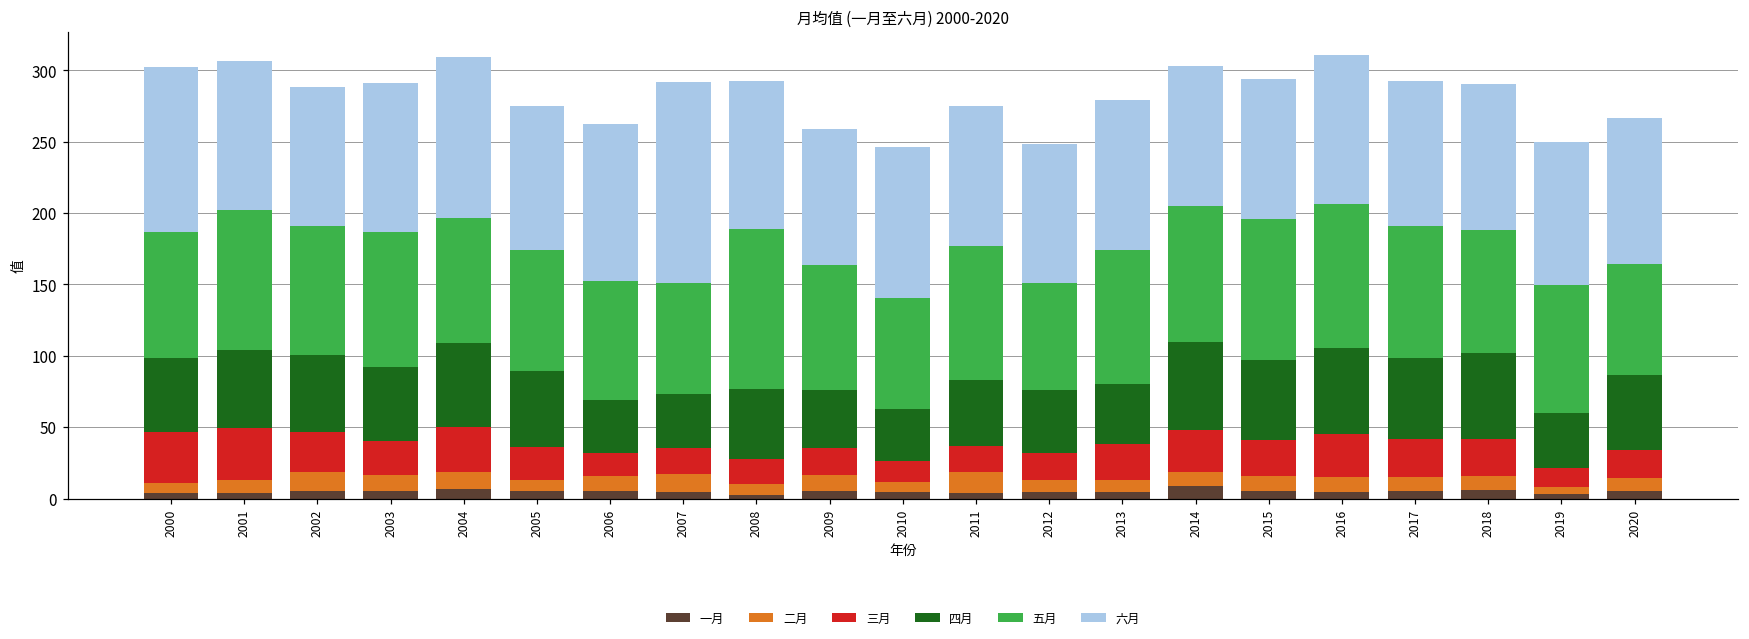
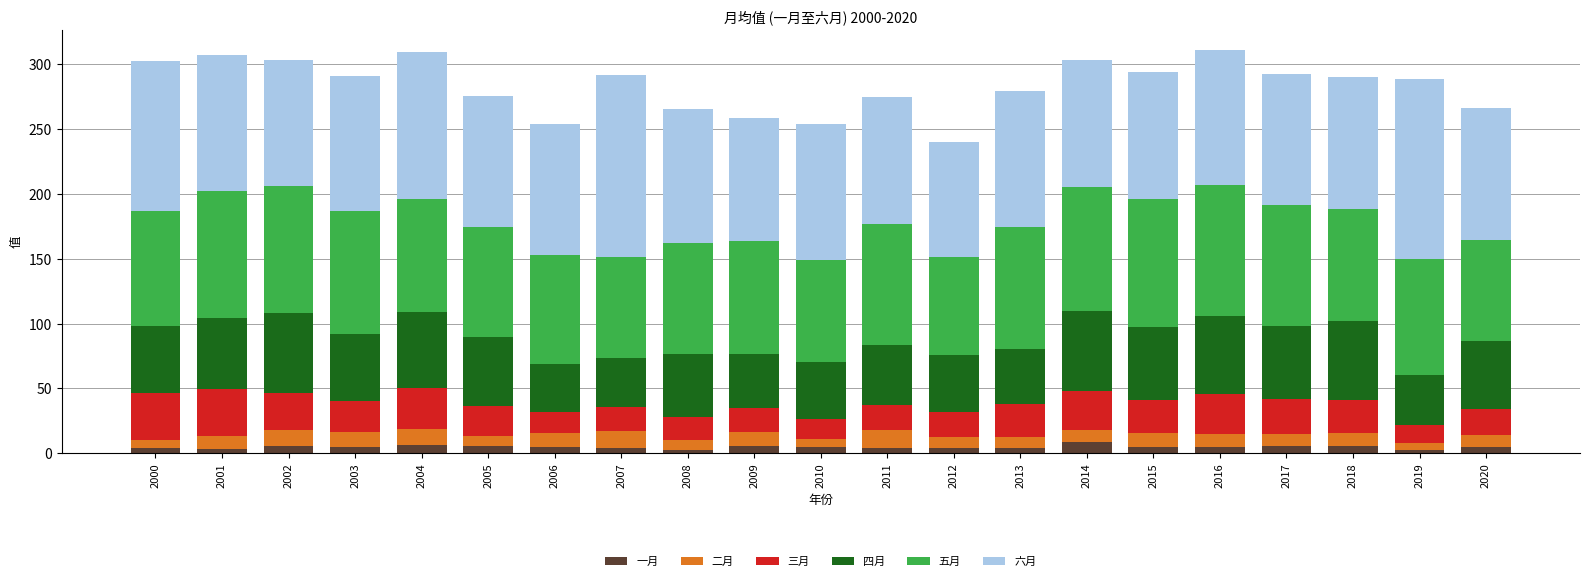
  {
    "一月": {
      "2000": 4,
      "2001": 4,
      "2002": 5,
      "2003": 5,
      "2004": 6,
      "2005": 5,
      "2006": 5,
      "2007": 4,
      "2008": 3,
      "2009": 5,
      "2010": 5,
      "2011": 4,
      "2012": 4,
      "2013": 4,
      "2014": 8,
      "2015": 5,
      "2016": 5,
      "2017": 5,
      "2018": 6,
      "2019": 3,
      "2020": 5
    },
    "二月": {
      "2000": 7,
      "2001": 9,
      "2002": 13,
      "2003": 12,
      "2004": 12,
      "2005": 8,
      "2006": 11,
      "2007": 13,
      "2008": 7,
      "2009": 11,
      "2010": 7,
      "2011": 14,
      "2012": 8,
      "2013": 9,
      "2014": 10,
      "2015": 11,
      "2016": 10,
      "2017": 9,
      "2018": 10,
      "2019": 5,
      "2020": 9
    },
    "三月": {
      "2000": 36,
      "2001": 36,
      "2002": 28,
      "2003": 24,
      "2004": 32,
      "2005": 23,
      "2006": 16,
      "2007": 19,
      "2008": 18,
      "2009": 19,
      "2010": 15,
      "2011": 19,
      "2012": 19,
      "2013": 25,
      "2014": 30,
      "2015": 25,
      "2016": 30,
      "2017": 27,
      "2018": 26,
      "2019": 13,
      "2020": 20
    },
    "四月": {
      "2000": 52,
      "2001": 55,
-     "2002": 54,
+     "2002": 62,
      "2003": 51,
      "2004": 59,
      "2005": 54,
      "2006": 37,
      "2007": 38,
      "2008": 49,
      "2009": 41,
-     "2010": 36,
+     "2010": 44,
      "2011": 46,
      "2012": 44,
      "2013": 43,
      "2014": 62,
      "2015": 56,
      "2016": 60,
      "2017": 57,
      "2018": 60,
      "2019": 38,
      "2020": 53
    },
    "五月": {
      "2000": 88,
      "2001": 98,
-     "2002": 91,
+     "2002": 98,
      "2003": 95,
      "2004": 87,
      "2005": 84,
      "2006": 83,
      "2007": 78,
-     "2008": 112,
+     "2008": 85,
      "2009": 87,
      "2010": 78,
      "2011": 93,
      "2012": 76,
      "2013": 94,
      "2014": 95,
      "2015": 98,
      "2016": 101,
      "2017": 93,
      "2018": 87,
      "2019": 89,
      "2020": 78
    },
    "六月": {
      "2000": 116,
      "2001": 105,
      "2002": 97,
      "2003": 104,
      "2004": 113,
      "2005": 101,
-     "2006": 110,
+     "2006": 101,
      "2007": 140,
      "2008": 104,
      "2009": 95,
      "2010": 105,
      "2011": 98,
-     "2012": 97,
+     "2012": 88,
      "2013": 105,
      "2014": 98,
      "2015": 98,
      "2016": 105,
      "2017": 101,
      "2018": 102,
-     "2019": 100,
+     "2019": 139,
      "2020": 102
    }
  }
